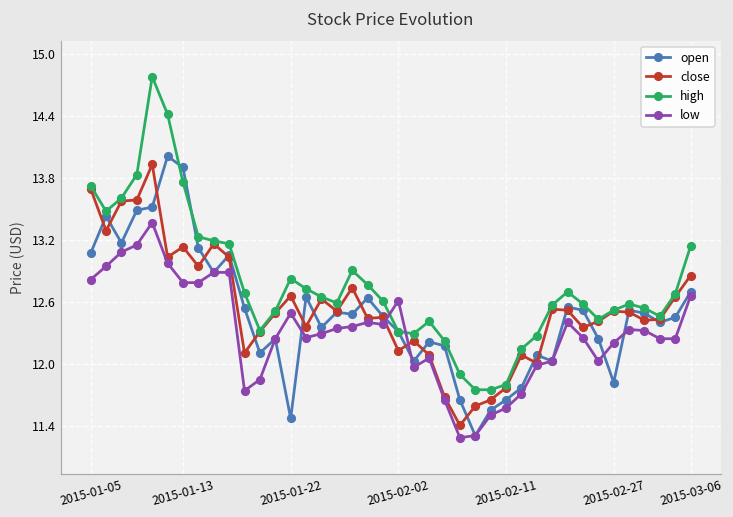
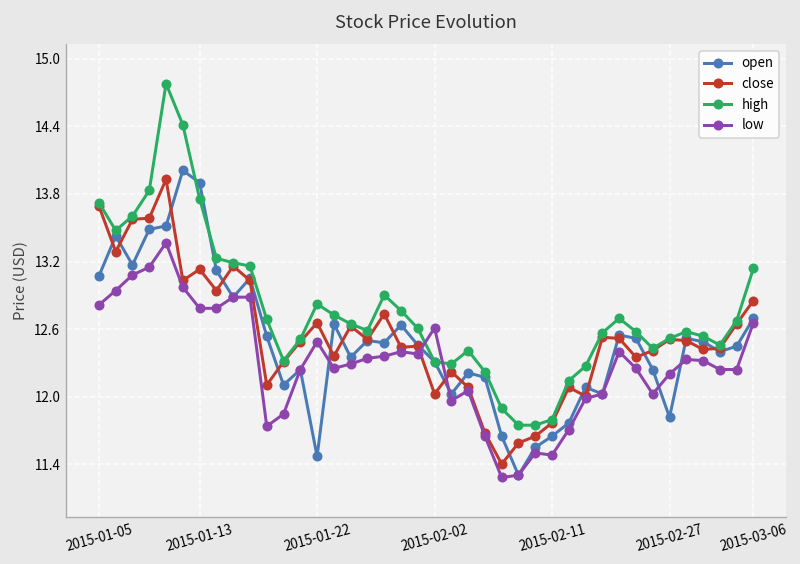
  {
    "open": {
      "2015-01-05": 13.1,
      "2015-01-13": 13.9,
      "2015-01-22": 11.5,
      "2015-02-11": 11.7,
      "2015-02-27": 11.8,
      "2015-03-06": 12.7
    },
    "close": {
      "2015-01-05": 13.7,
      "2015-01-13": 13.1,
      "2015-01-22": 12.7,
-     "2015-02-02": 12.1,
+     "2015-02-02": 12.0,
      "2015-02-11": 11.8,
      "2015-03-06": 12.9
    },
    "high": {
      "2015-01-05": 13.7,
      "2015-01-13": 13.8,
      "2015-01-22": 12.8,
      "2015-02-11": 11.8,
      "2015-03-06": 13.1
    },
    "low": {
      "2015-01-05": 12.8,
      "2015-01-13": 12.8,
      "2015-01-22": 12.5,
      "2015-02-02": 12.6,
-     "2015-02-11": 11.6,
+     "2015-02-11": 11.5,
      "2015-02-27": 12.2,
      "2015-03-06": 12.7
    }
  }
